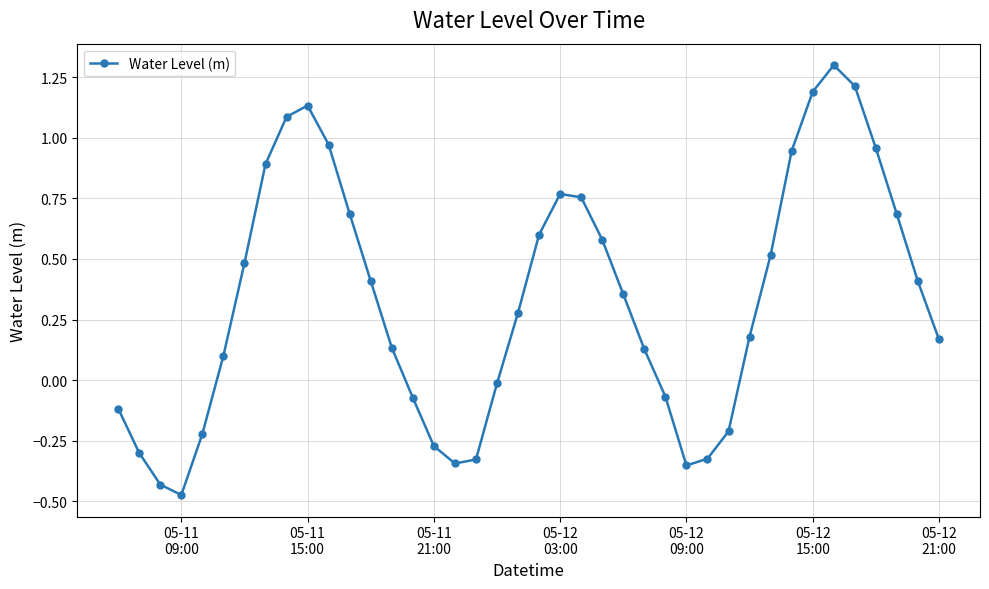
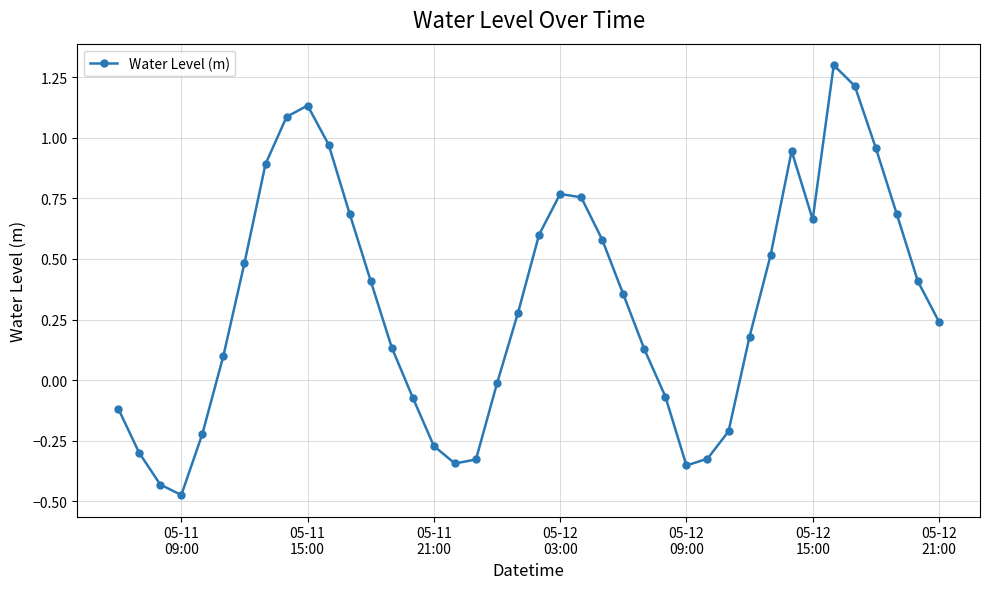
  {
    "05-11 09:00": -0.47,
    "05-11 15:00": 1.13,
    "05-11 21:00": -0.27,
    "05-12 03:00": 0.77,
    "05-12 09:00": -0.35,
-   "05-12 15:00": 1.19,
-   "05-12 21:00": 0.17
+   "05-12 15:00": 0.66,
+   "05-12 21:00": 0.24
  }
